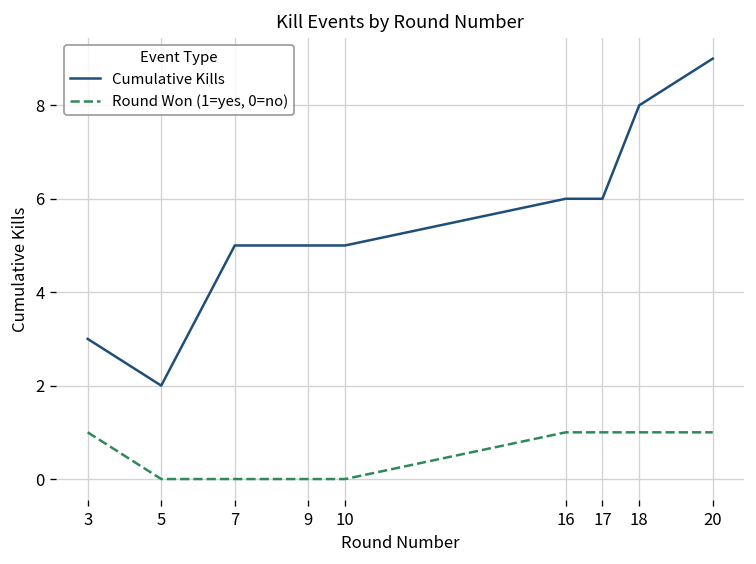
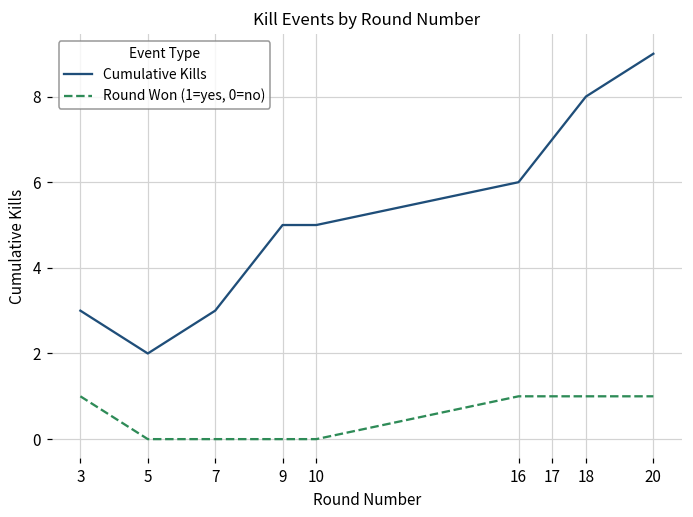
  {
    "Cumulative Kills": {
      "3": 3,
      "5": 2,
-     "7": 5,
+     "7": 3,
      "9": 5,
      "10": 5,
      "16": 6,
-     "17": 6,
+     "17": 7,
      "18": 8,
      "20": 9
    },
    "Round Won (1=yes, 0=no)": {
      "3": 1,
      "5": 0,
      "7": 0,
      "9": 0,
      "10": 0,
      "16": 1,
      "17": 1,
      "18": 1,
      "20": 1
    }
  }
